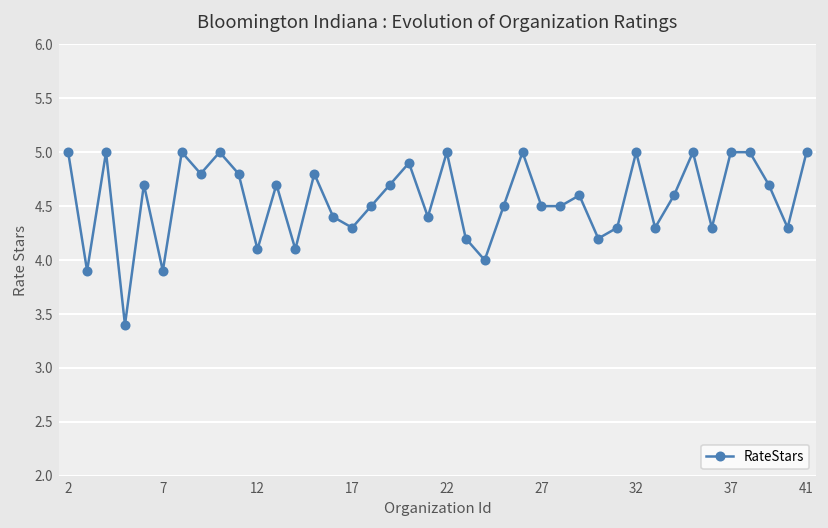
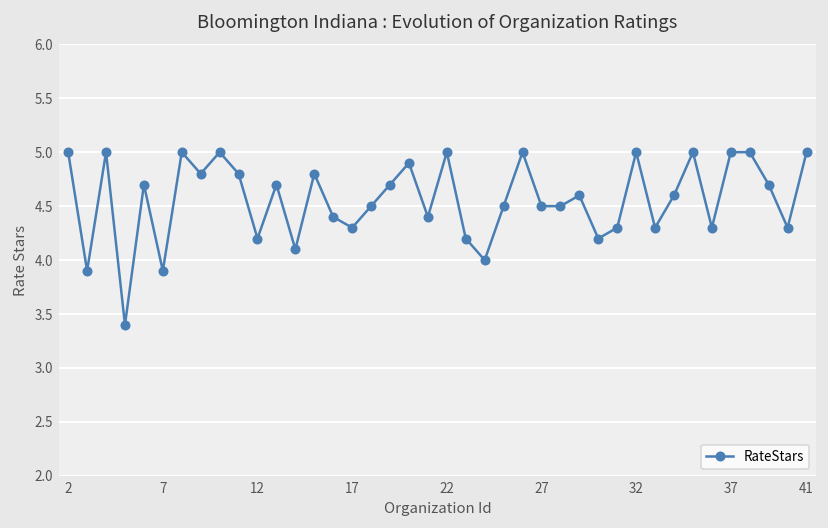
  {
    "2": 5.0,
    "7": 3.9,
-   "12": 4.1,
+   "12": 4.2,
    "17": 4.3,
    "22": 5.0,
    "27": 4.5,
    "32": 5.0,
    "37": 5.0,
    "41": 5.0
  }
